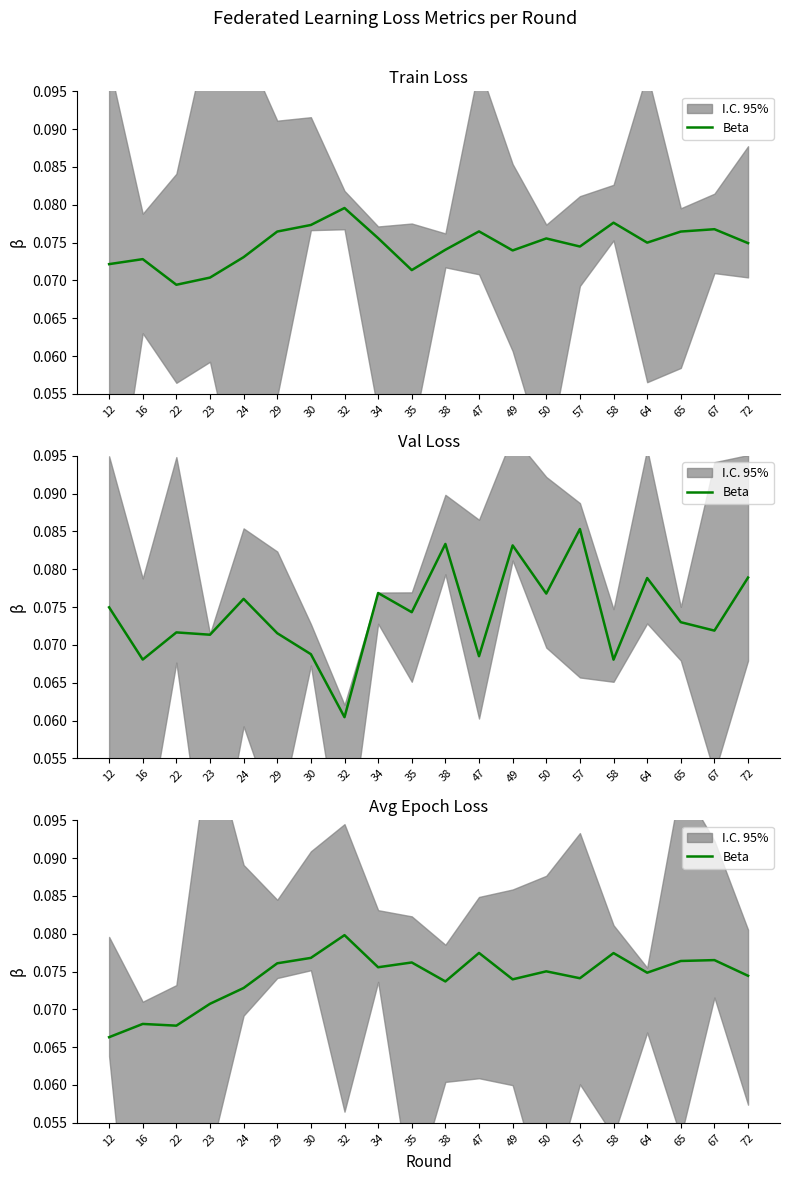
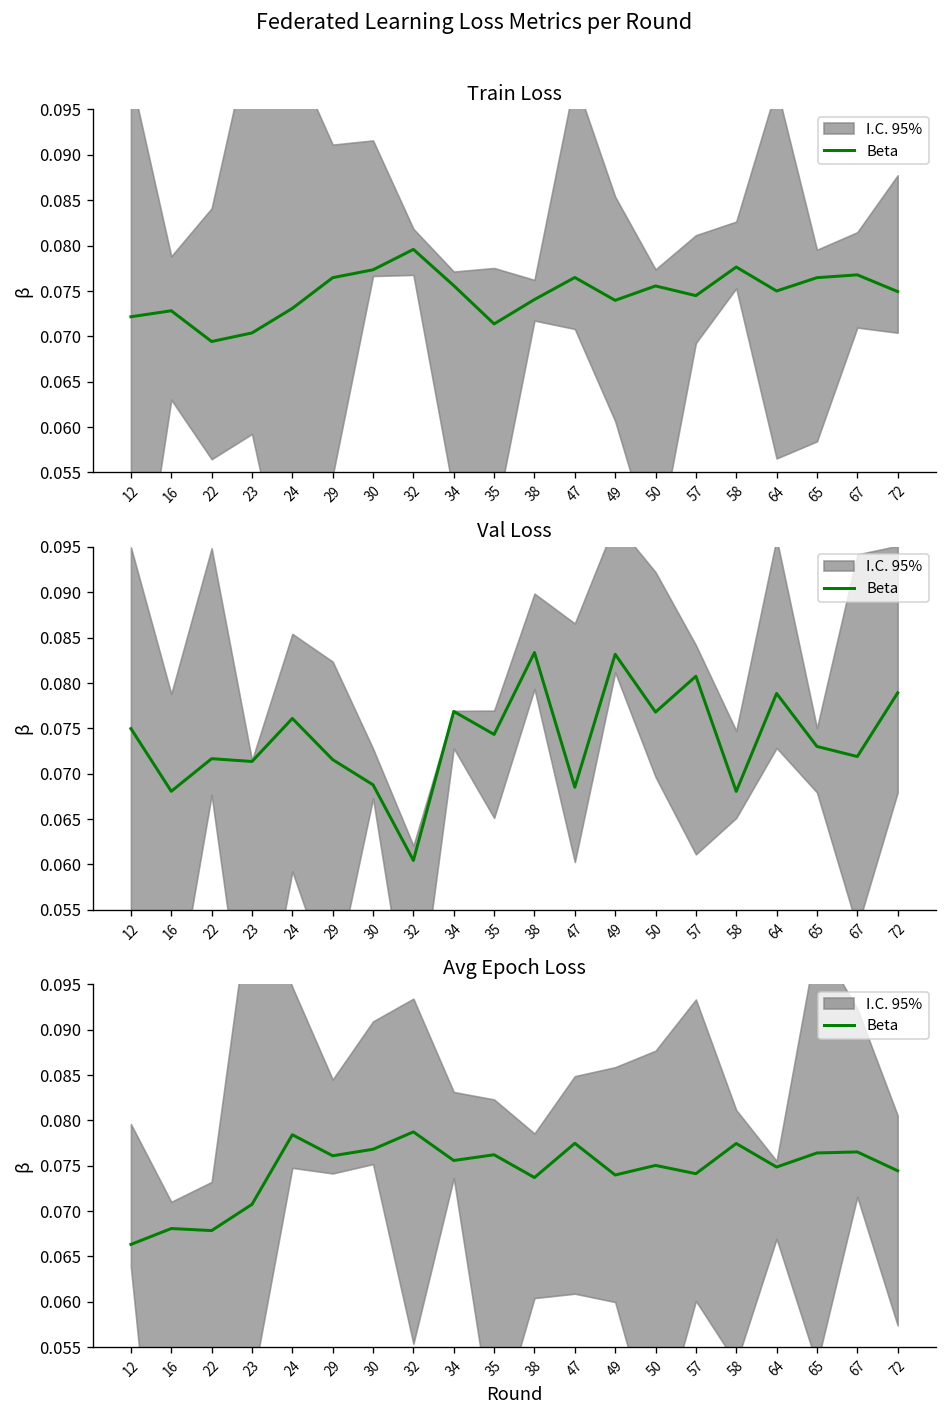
  {
    "Train Loss": {
      "Beta": {
        "12": 0.072,
        "16": 0.073,
        "22": 0.069,
        "23": 0.070,
        "24": 0.073,
        "29": 0.076,
        "30": 0.077,
        "32": 0.080,
        "34": 0.076,
        "35": 0.071,
        "38": 0.074,
        "47": 0.076,
        "49": 0.074,
        "50": 0.076,
        "57": 0.074,
        "58": 0.078,
        "64": 0.075,
        "65": 0.076,
        "67": 0.077,
        "72": 0.075
      }
    },
    "Val Loss": {
      "Beta": {
        "12": 0.075,
        "16": 0.068,
        "22": 0.072,
        "24": 0.076,
        "29": 0.072,
        "30": 0.069,
        "32": 0.060,
        "35": 0.074,
        "38": 0.083,
        "47": 0.069,
        "49": 0.083,
        "50": 0.077,
-       "57": 0.085,
+       "57": 0.081,
        "58": 0.068,
        "64": 0.079,
        "65": 0.073,
        "67": 0.072,
        "72": 0.079
      }
    },
    "Avg Epoch Loss": {
      "Beta": {
        "12": 0.066,
        "16": 0.068,
        "22": 0.068,
        "23": 0.071,
-       "24": 0.073,
+       "24": 0.078,
        "29": 0.076,
        "30": 0.077,
-       "32": 0.080,
+       "32": 0.079,
        "34": 0.076,
        "35": 0.076,
        "38": 0.074,
        "47": 0.077,
        "49": 0.074,
        "50": 0.075,
        "57": 0.074,
        "58": 0.077,
        "64": 0.075,
        "65": 0.076,
        "67": 0.077,
        "72": 0.074
      }
    }
  }
